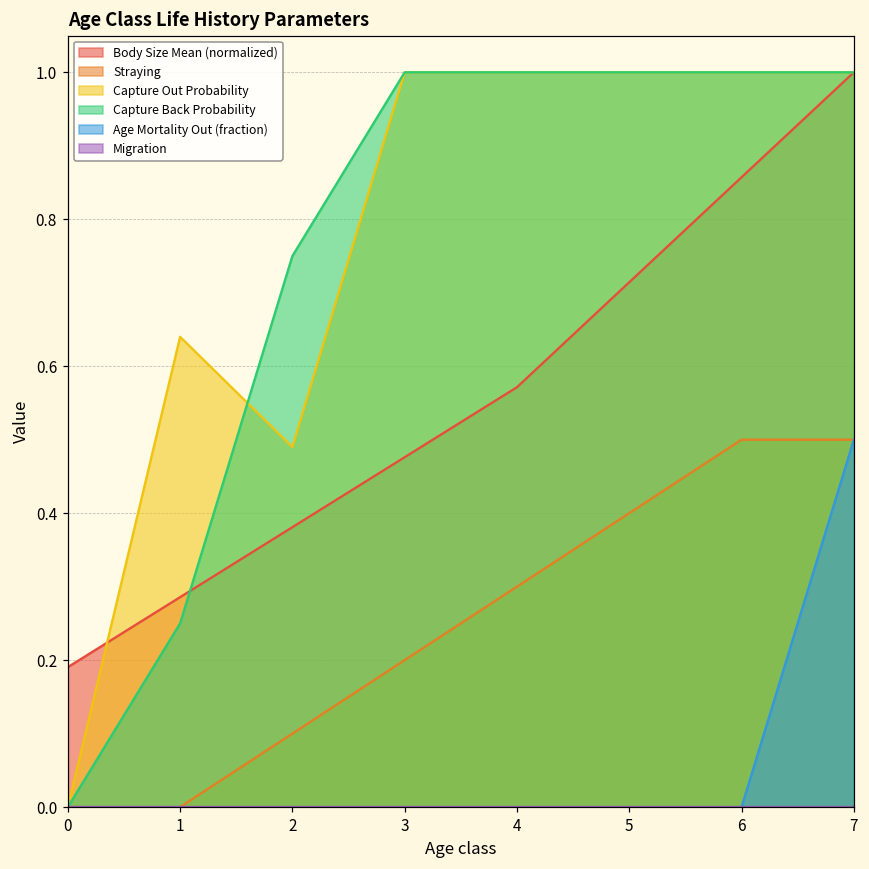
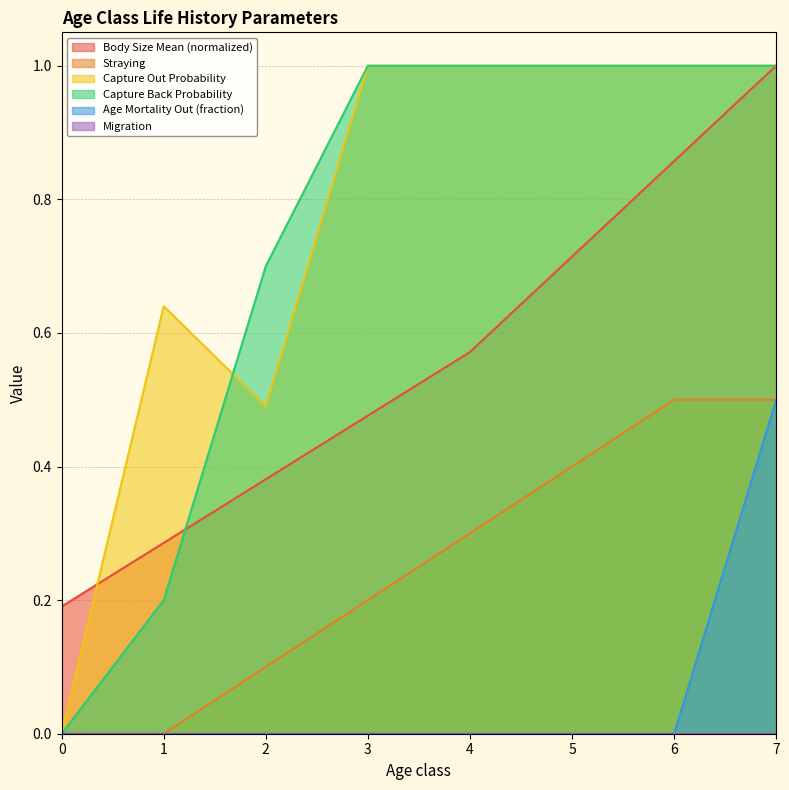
  {
    "Capture Out Probability": {
      "1": 0.64,
      "2": 0.49
    },
    "Capture Back Probability": {
-     "1": 0.25,
-     "2": 0.75
+     "1": 0.20,
+     "2": 0.70
    },
    "Migration": {
      "7": 0.00
    }
  }
